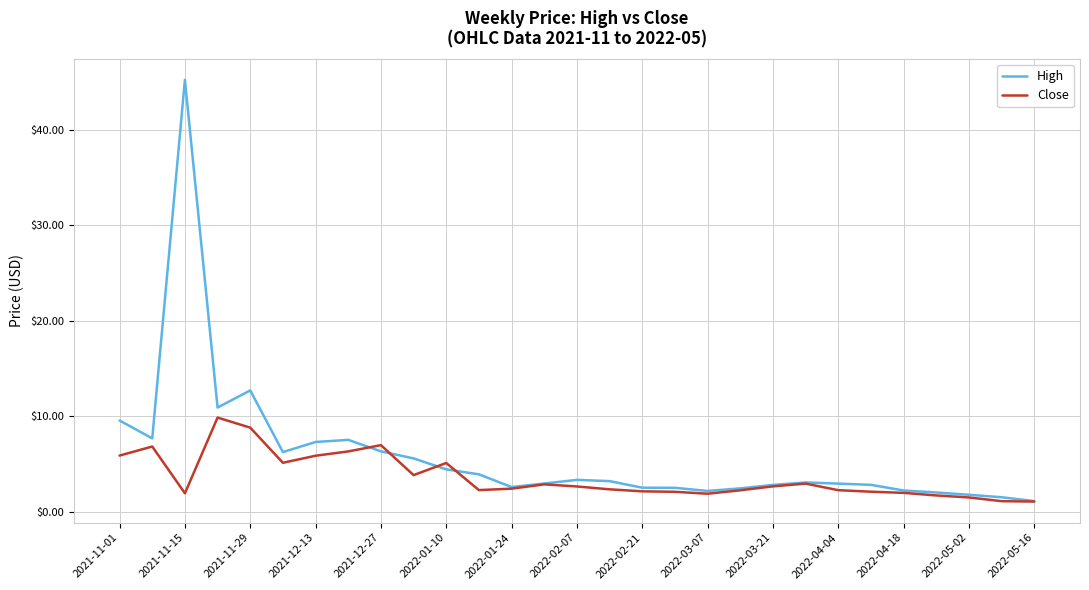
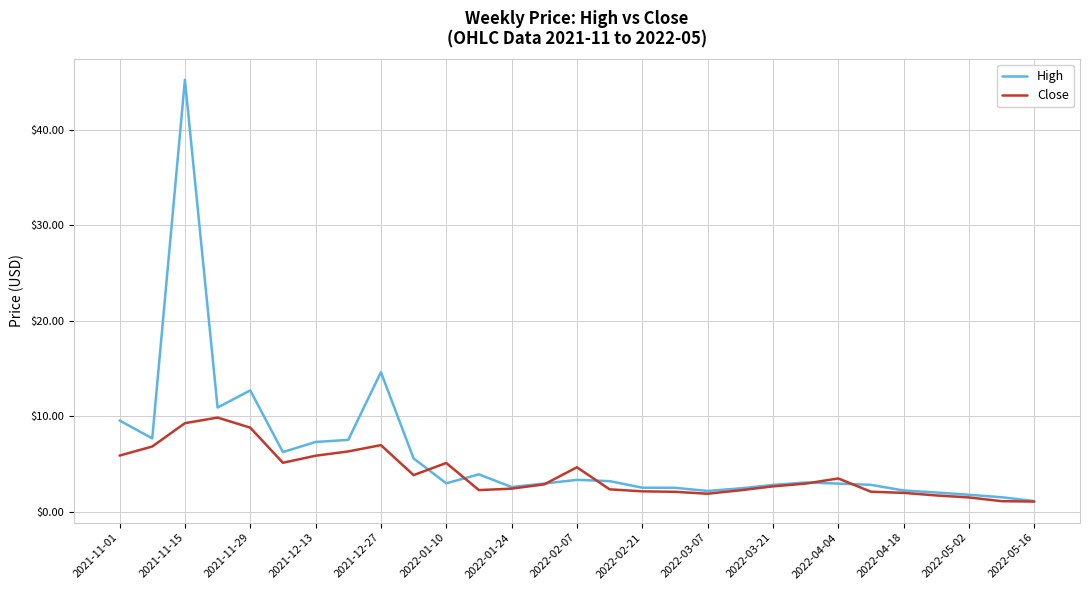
  {
    "High": {
      "2021-11-01": "$10",
      "2021-11-15": "$45",
      "2021-11-29": "$13",
      "2021-12-13": "$7",
-     "2021-12-27": "$6",
-     "2022-01-10": "$4",
+     "2021-12-27": "$15",
+     "2022-01-10": "$3",
      "2022-02-07": "$3",
      "2022-02-21": "$3",
      "2022-03-07": "$2",
      "2022-04-04": "$3",
      "2022-05-02": "$2"
    },
    "Close": {
      "2021-11-01": "$6",
-     "2021-11-15": "$2",
+     "2021-11-15": "$9",
      "2021-11-29": "$9",
      "2021-12-13": "$6",
      "2021-12-27": "$7",
      "2022-01-10": "$5",
-     "2022-02-07": "$3",
+     "2022-02-07": "$5",
      "2022-02-21": "$2",
      "2022-03-07": "$2",
-     "2022-04-04": "$2",
+     "2022-04-04": "$3",
      "2022-05-02": "$1"
    }
  }
